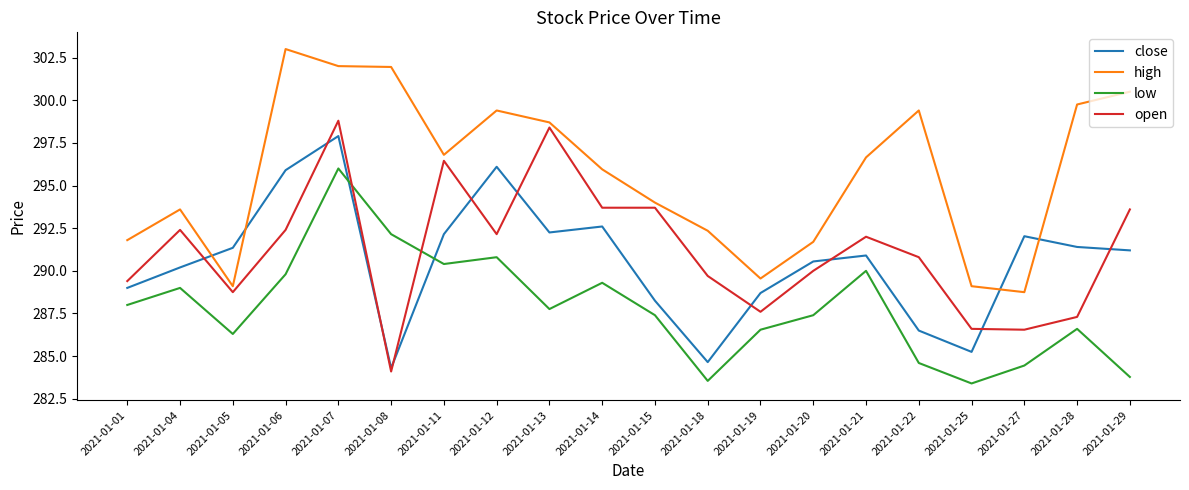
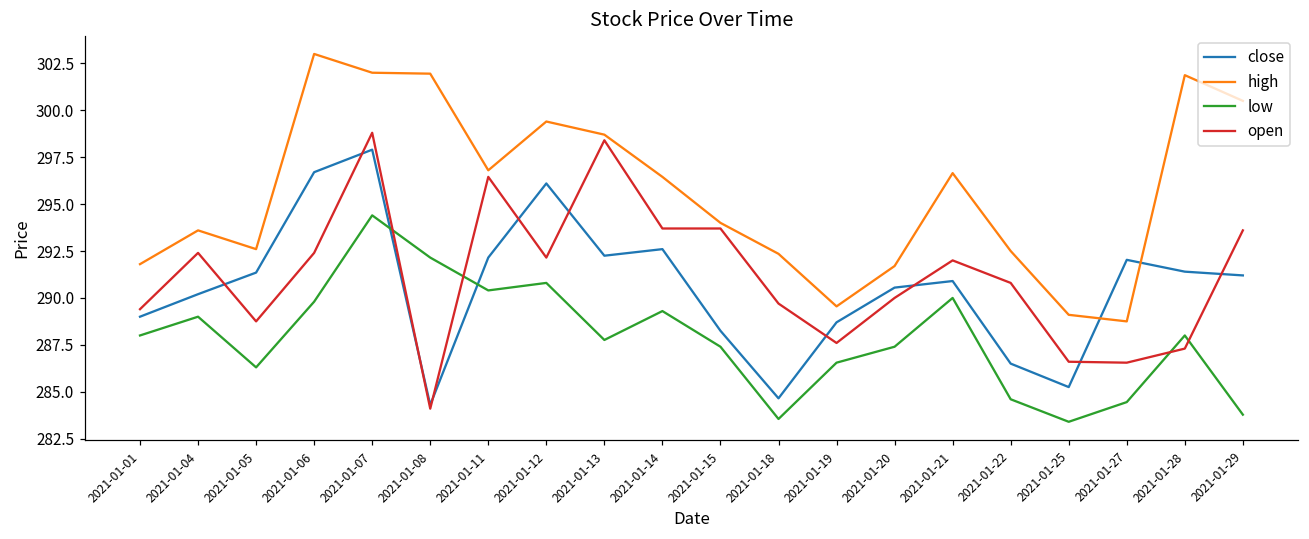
  {
    "close": {
      "2021-01-01": 289.0,
      "2021-01-04": 290.2,
      "2021-01-05": 291.4,
-     "2021-01-06": 295.9,
+     "2021-01-06": 296.7,
      "2021-01-07": 297.9,
      "2021-01-08": 284.3,
      "2021-01-11": 292.2,
      "2021-01-12": 296.1,
      "2021-01-13": 292.3,
      "2021-01-14": 292.6,
      "2021-01-15": 288.3,
      "2021-01-18": 284.7,
      "2021-01-19": 288.7,
      "2021-01-20": 290.6,
      "2021-01-21": 290.9,
      "2021-01-22": 286.5,
      "2021-01-25": 285.3,
      "2021-01-27": 292.0,
      "2021-01-28": 291.4,
      "2021-01-29": 291.2
    },
    "high": {
      "2021-01-01": 291.8,
      "2021-01-04": 293.6,
-     "2021-01-05": 289.1,
+     "2021-01-05": 292.6,
      "2021-01-06": 303.0,
      "2021-01-07": 302.0,
      "2021-01-08": 302.0,
      "2021-01-11": 296.8,
      "2021-01-12": 299.4,
      "2021-01-13": 298.7,
-     "2021-01-14": 296.0,
+     "2021-01-14": 296.5,
      "2021-01-15": 294.0,
      "2021-01-18": 292.4,
      "2021-01-19": 289.6,
      "2021-01-20": 291.7,
      "2021-01-21": 296.7,
-     "2021-01-22": 299.4,
+     "2021-01-22": 292.5,
      "2021-01-25": 289.1,
      "2021-01-27": 288.8,
-     "2021-01-28": 299.8
+     "2021-01-28": 301.9
    },
    "low": {
      "2021-01-01": 288.0,
      "2021-01-04": 289.0,
      "2021-01-05": 286.3,
      "2021-01-06": 289.8,
-     "2021-01-07": 296.0,
+     "2021-01-07": 294.4,
      "2021-01-08": 292.2,
      "2021-01-11": 290.4,
      "2021-01-12": 290.8,
      "2021-01-13": 287.8,
      "2021-01-14": 289.3,
      "2021-01-15": 287.4,
      "2021-01-18": 283.6,
      "2021-01-19": 286.6,
      "2021-01-20": 287.4,
      "2021-01-21": 290.0,
      "2021-01-22": 284.6,
      "2021-01-25": 283.4,
      "2021-01-27": 284.5,
-     "2021-01-28": 286.6,
+     "2021-01-28": 288.0,
      "2021-01-29": 283.8
    },
    "open": {
      "2021-01-01": 289.4,
      "2021-01-04": 292.4,
      "2021-01-05": 288.8,
      "2021-01-06": 292.4,
      "2021-01-07": 298.8,
      "2021-01-08": 284.1,
      "2021-01-11": 296.5,
      "2021-01-12": 292.2,
      "2021-01-13": 298.4,
      "2021-01-14": 293.7,
      "2021-01-15": 293.7,
      "2021-01-18": 289.7,
      "2021-01-19": 287.6,
      "2021-01-20": 290.0,
      "2021-01-21": 292.0,
      "2021-01-22": 290.8,
      "2021-01-25": 286.6,
      "2021-01-27": 286.6,
      "2021-01-28": 287.3,
      "2021-01-29": 293.6
    }
  }
